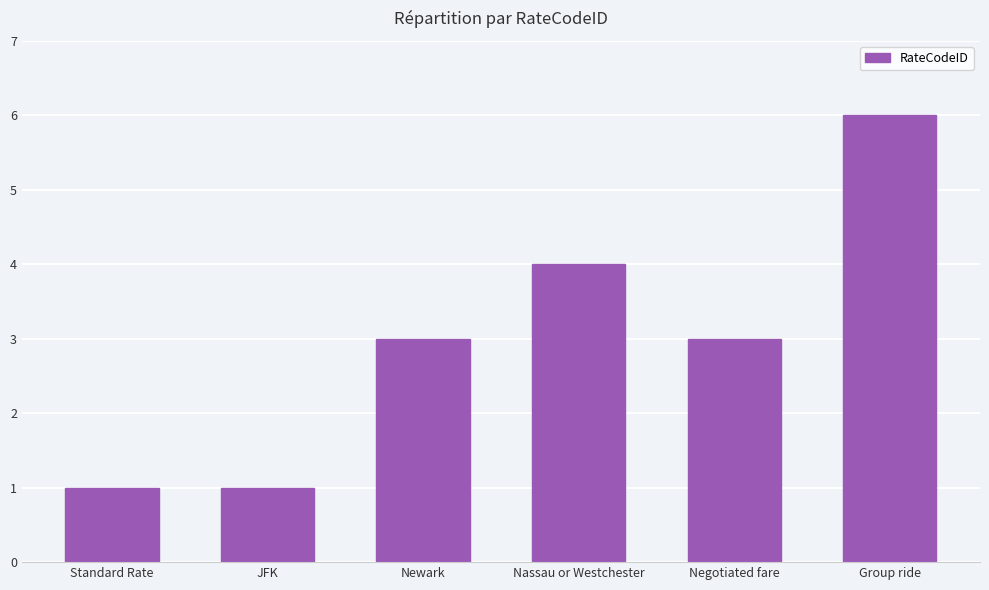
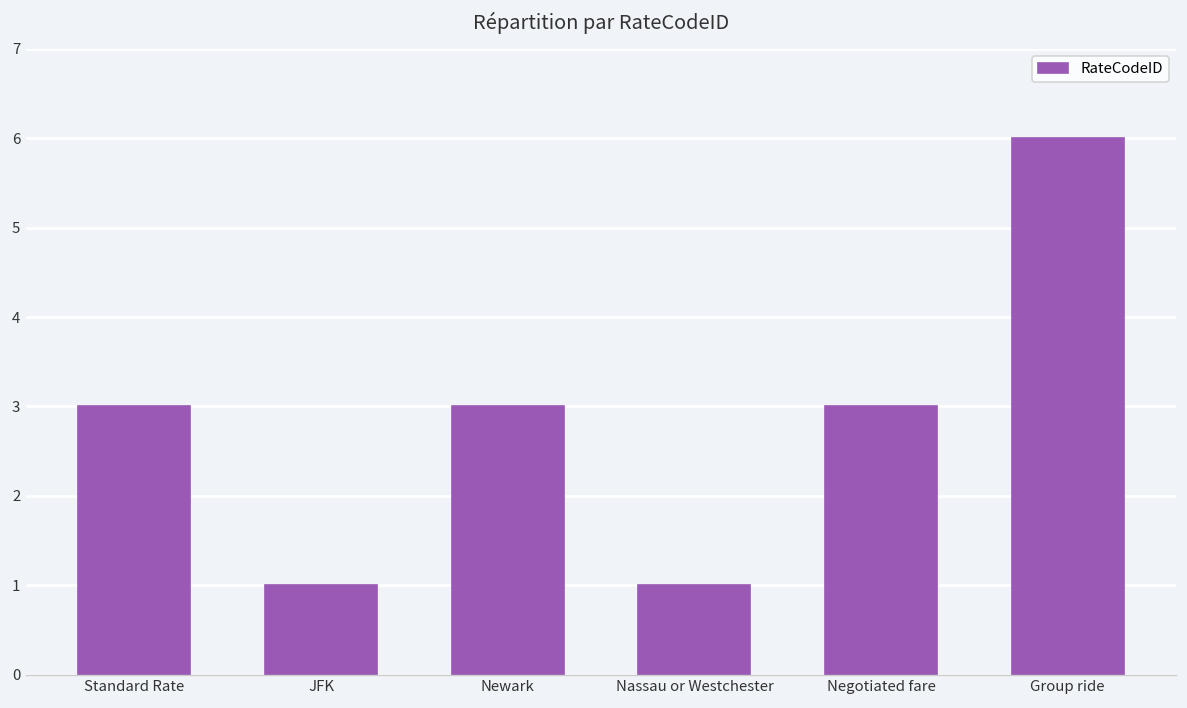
  {
-   "Standard Rate": 1,
+   "Standard Rate": 3,
    "JFK": 1,
    "Newark": 3,
-   "Nassau or Westchester": 4,
+   "Nassau or Westchester": 1,
    "Negotiated fare": 3,
    "Group ride": 6
  }
